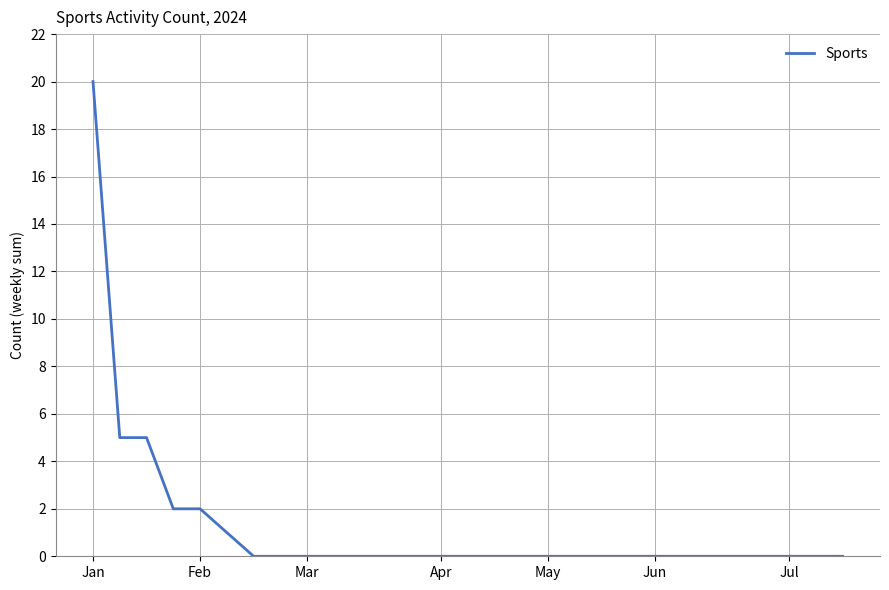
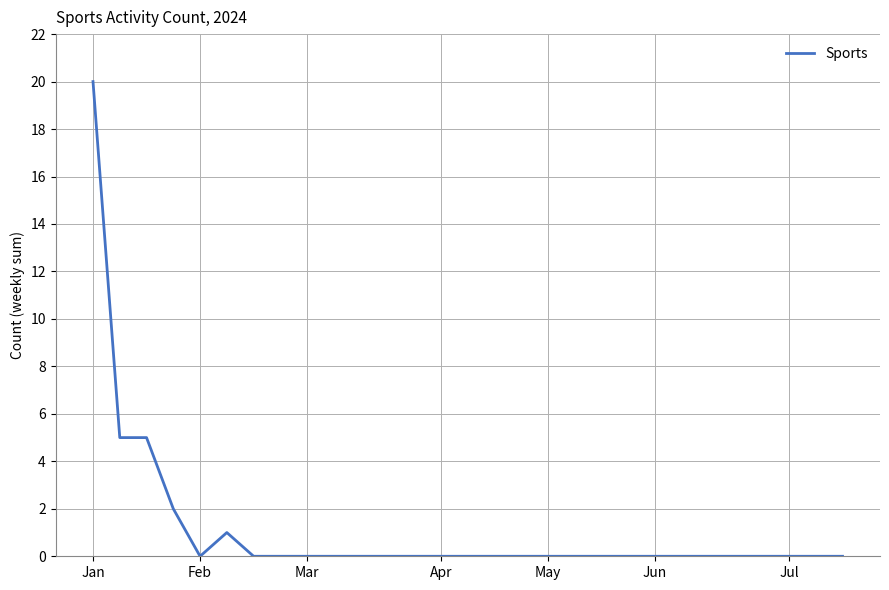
  {
    "Jan": 20,
-   "Feb": 2,
+   "Feb": 0,
    "Mar": 0,
    "Apr": 0,
    "May": 0,
    "Jun": 0,
    "Jul": 0
  }
